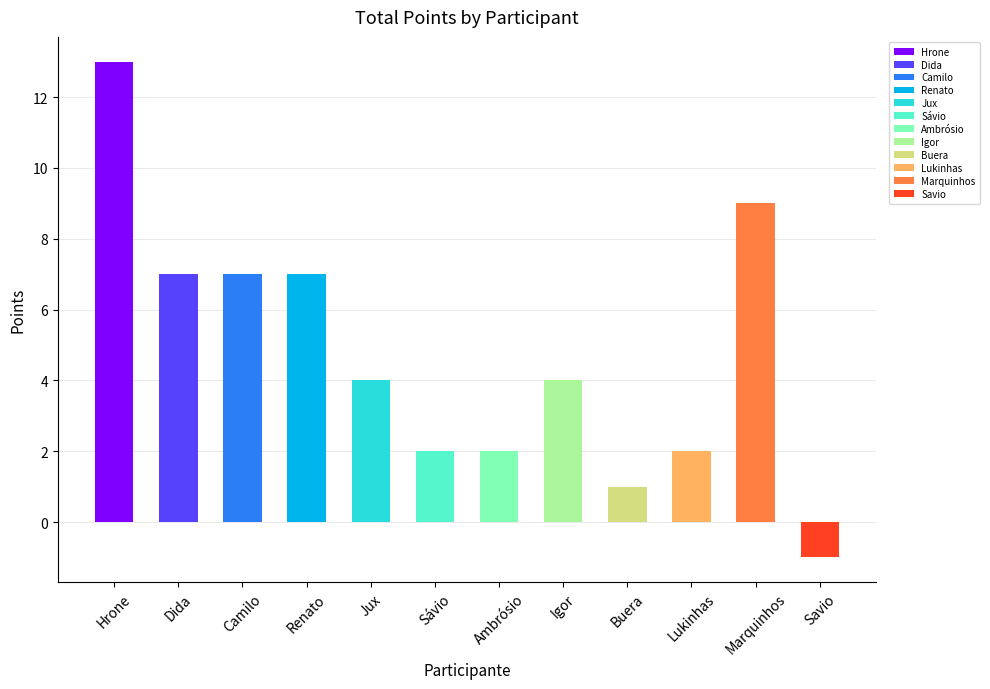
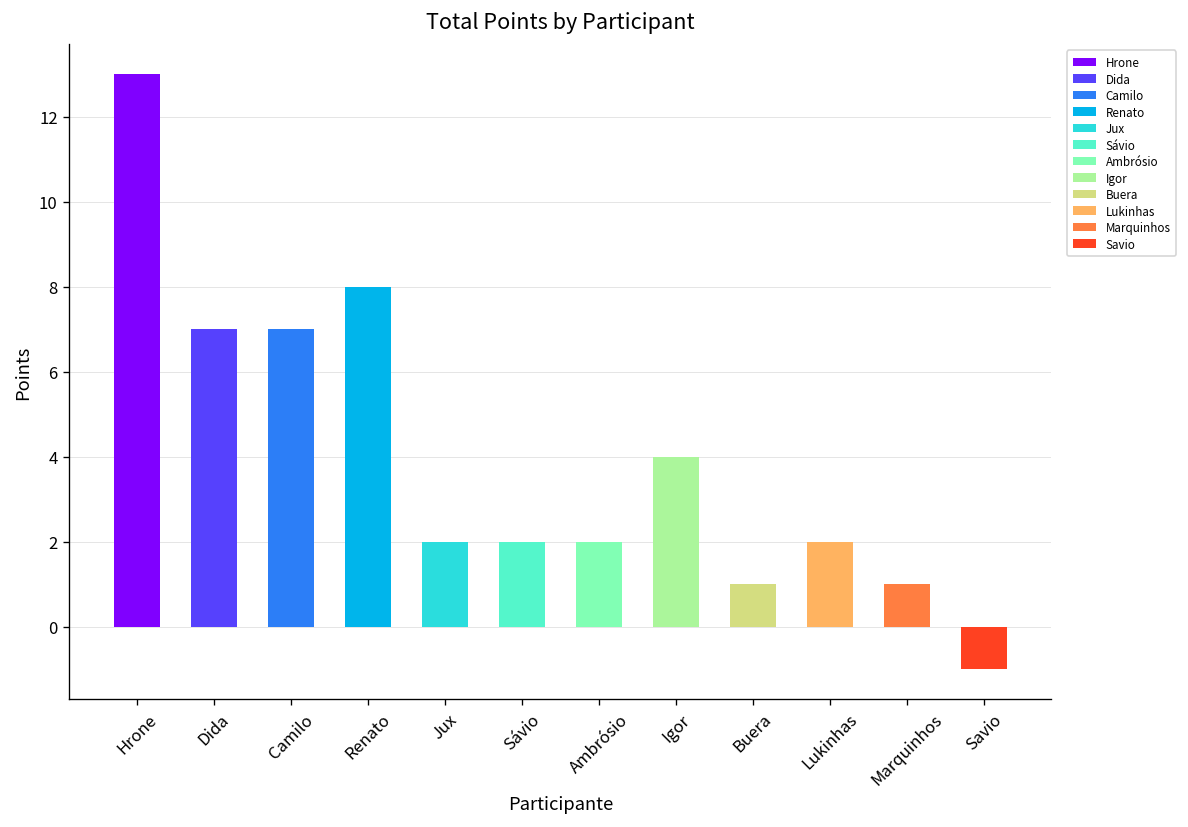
  {
    "Hrone": 13,
    "Dida": 7,
    "Camilo": 7,
-   "Renato": 7,
-   "Jux": 4,
+   "Renato": 8,
+   "Jux": 2,
    "Sávio": 2,
    "Ambrósio": 2,
    "Igor": 4,
    "Buera": 1,
    "Lukinhas": 2,
-   "Marquinhos": 9,
+   "Marquinhos": 1,
    "Savio": -1
  }
